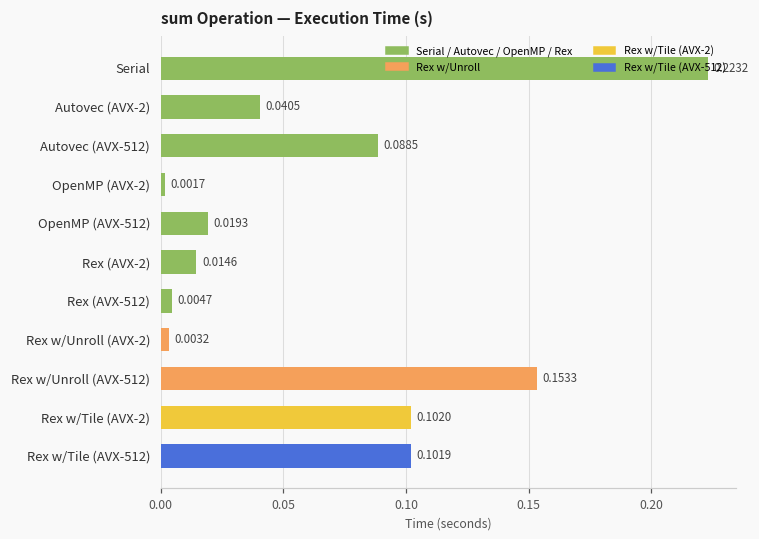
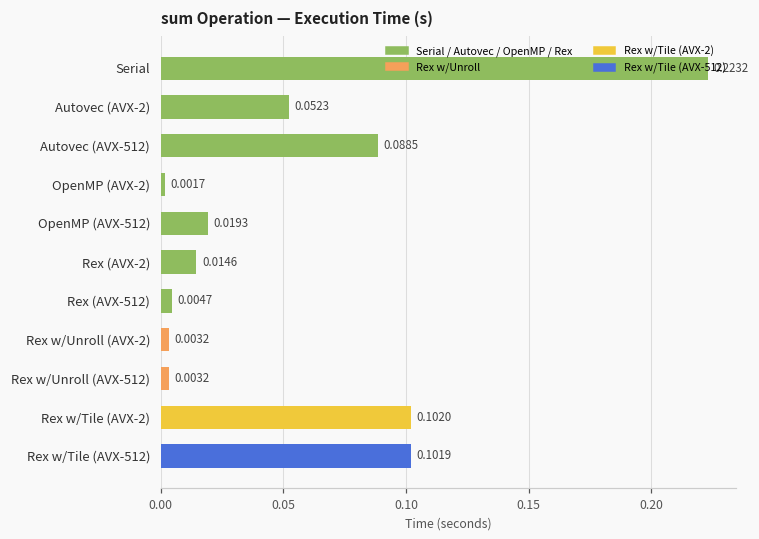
  {
    "Serial": 0.2232,
-   "Autovec (AVX-2)": 0.0405,
+   "Autovec (AVX-2)": 0.0523,
    "Autovec (AVX-512)": 0.0885,
    "OpenMP (AVX-2)": 0.0017,
    "OpenMP (AVX-512)": 0.0193,
    "Rex (AVX-2)": 0.0146,
    "Rex (AVX-512)": 0.0047,
    "Rex w/Unroll (AVX-2)": 0.0032,
-   "Rex w/Unroll (AVX-512)": 0.1533,
+   "Rex w/Unroll (AVX-512)": 0.0032,
    "Rex w/Tile (AVX-2)": 0.1020,
    "Rex w/Tile (AVX-512)": 0.1019
  }
